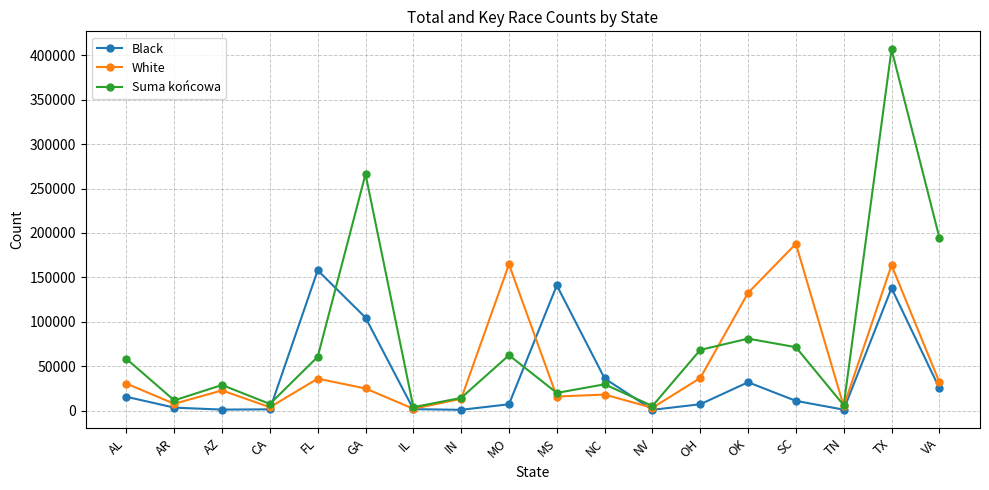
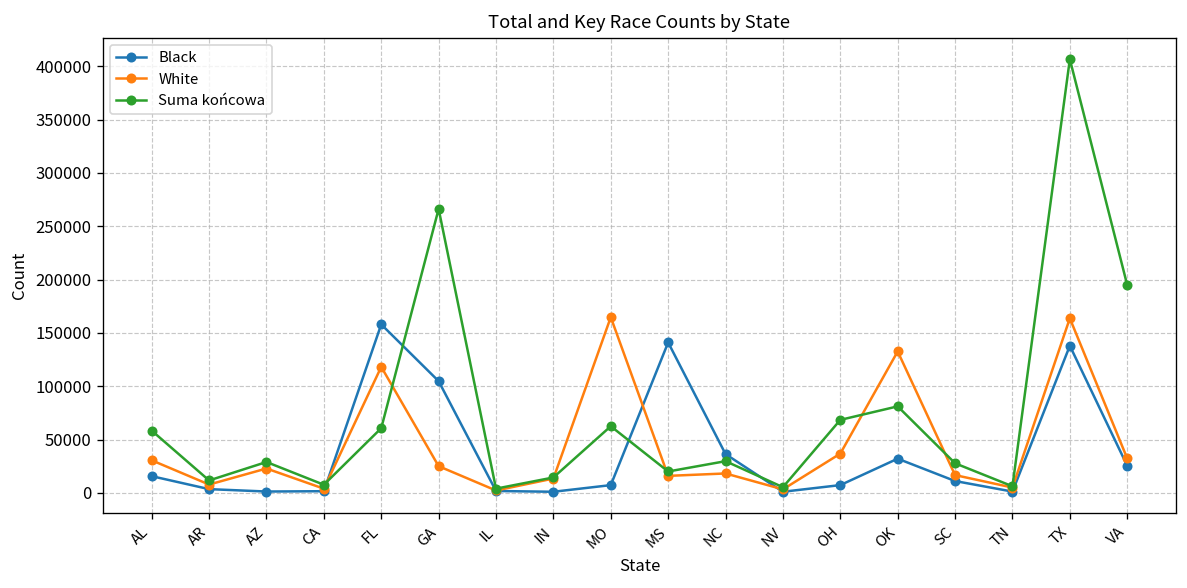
  {
    "Black": {
      "AL": 20000,
      "AR": 0,
      "AZ": 0,
      "FL": 160000,
      "GA": 100000,
      "IN": 0,
      "MO": 10000,
      "MS": 140000,
      "NC": 40000,
      "OH": 10000,
      "OK": 30000,
      "SC": 10000,
      "TN": 0,
      "TX": 140000,
      "VA": 30000
    },
    "White": {
      "AL": 30000,
      "AR": 10000,
      "AZ": 20000,
-     "FL": 40000,
+     "FL": 120000,
      "GA": 30000,
      "MO": 160000,
      "MS": 20000,
      "NC": 20000,
      "OH": 40000,
      "OK": 130000,
-     "SC": 190000,
+     "SC": 20000,
      "TX": 160000,
      "VA": 30000
    },
    "Suma końcowa": {
      "AL": 60000,
      "AR": 10000,
      "AZ": 30000,
      "CA": 10000,
      "FL": 60000,
      "GA": 270000,
      "MO": 60000,
      "MS": 20000,
      "NC": 30000,
      "OH": 70000,
      "OK": 80000,
-     "SC": 70000,
+     "SC": 30000,
      "TX": 410000,
      "VA": 190000
    }
  }
